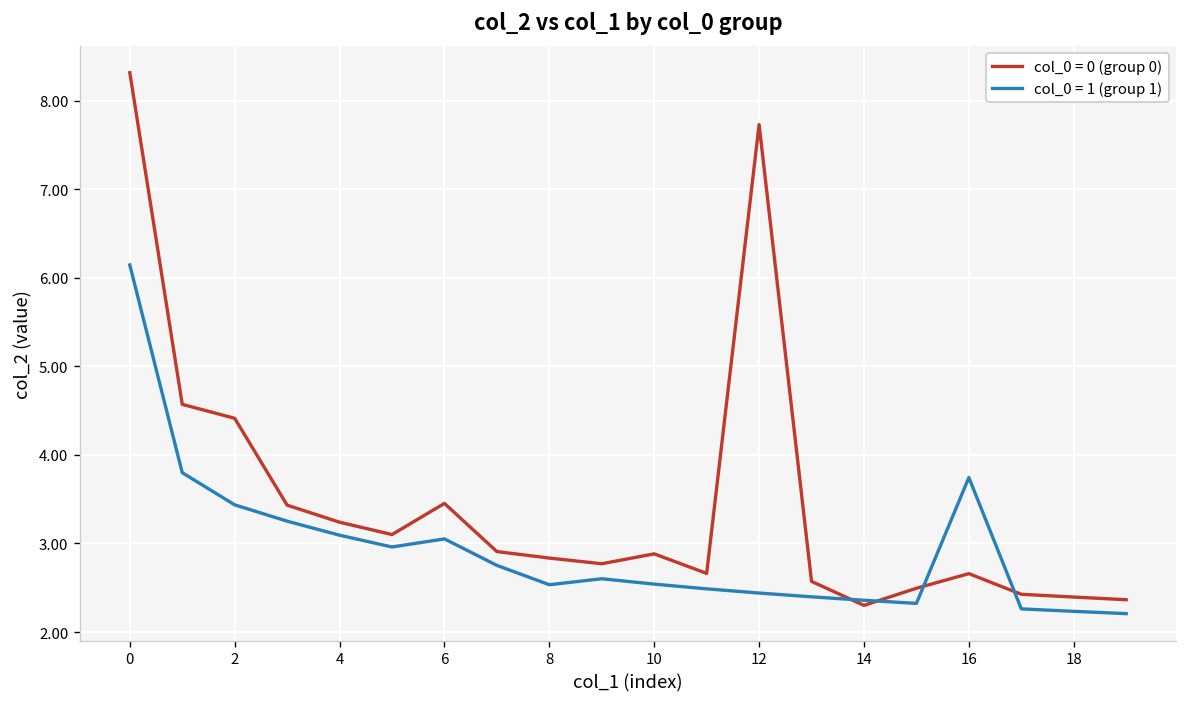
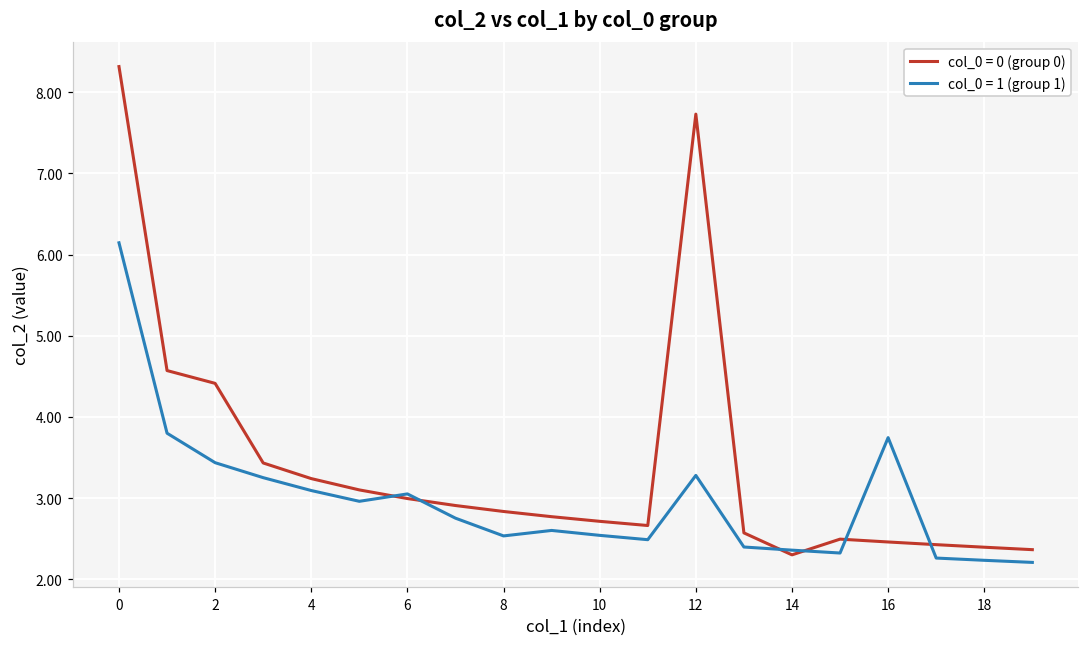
  {
    "col_0 = 0 (group 0)": {
      "0": 8.3,
      "2": 4.4,
      "4": 3.2,
-     "6": 3.5,
+     "6": 3.0,
      "8": 2.8,
-     "10": 2.9,
+     "10": 2.7,
      "12": 7.7,
      "14": 2.3,
-     "16": 2.7,
+     "16": 2.5,
      "18": 2.4
    },
    "col_0 = 1 (group 1)": {
      "0": 6.1,
      "2": 3.4,
      "4": 3.1,
      "6": 3.1,
      "8": 2.5,
      "10": 2.5,
-     "12": 2.4,
+     "12": 3.3,
      "14": 2.4,
      "16": 3.7,
      "18": 2.2
    }
  }
